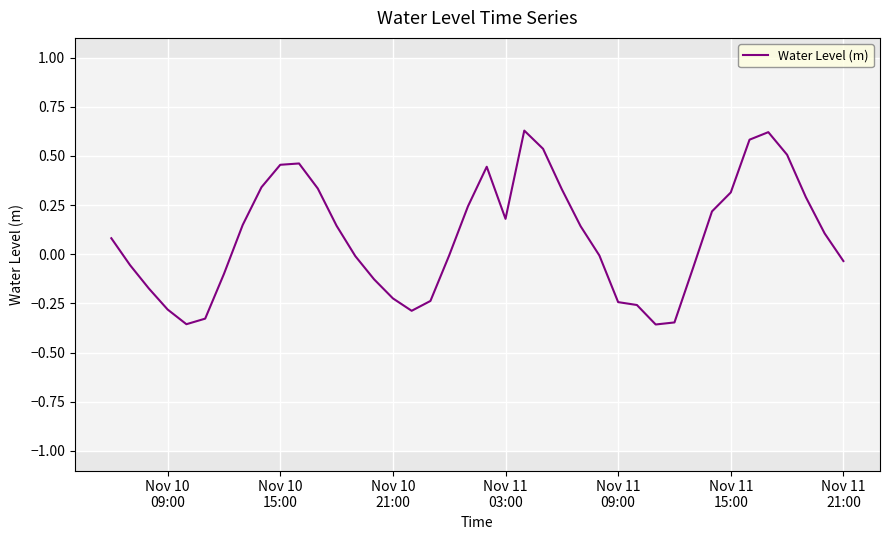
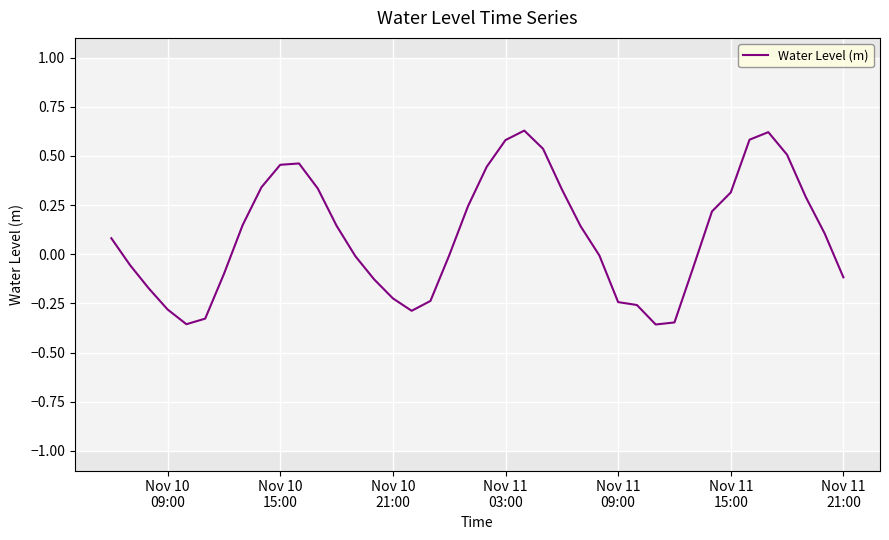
  {
    "Nov 10 09:00": -0.28,
    "Nov 10 15:00": 0.45,
    "Nov 10 21:00": -0.22,
-   "Nov 11 03:00": 0.18,
+   "Nov 11 03:00": 0.58,
    "Nov 11 09:00": -0.24,
    "Nov 11 15:00": 0.31,
-   "Nov 11 21:00": -0.03
+   "Nov 11 21:00": -0.12
  }
